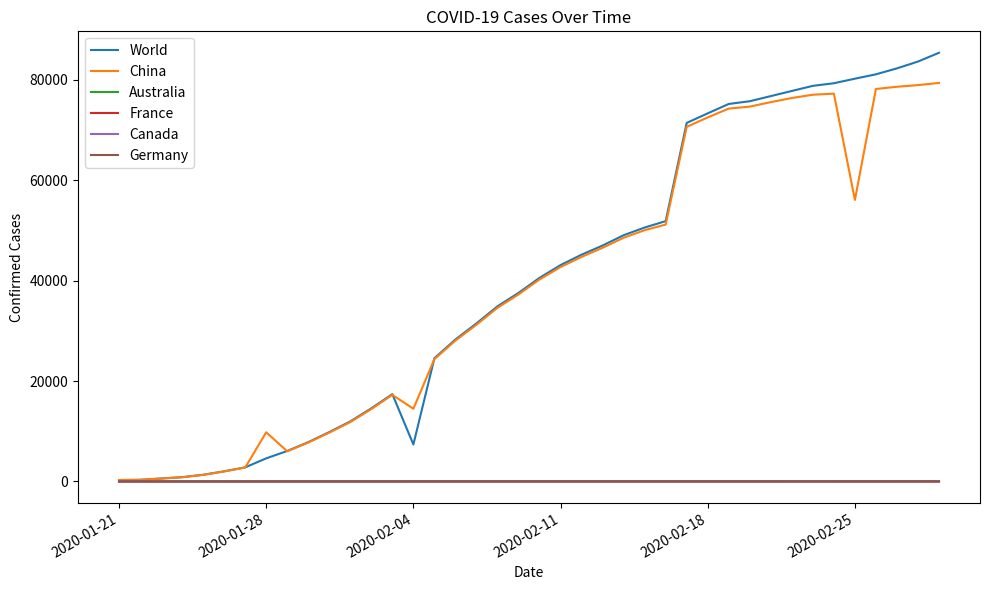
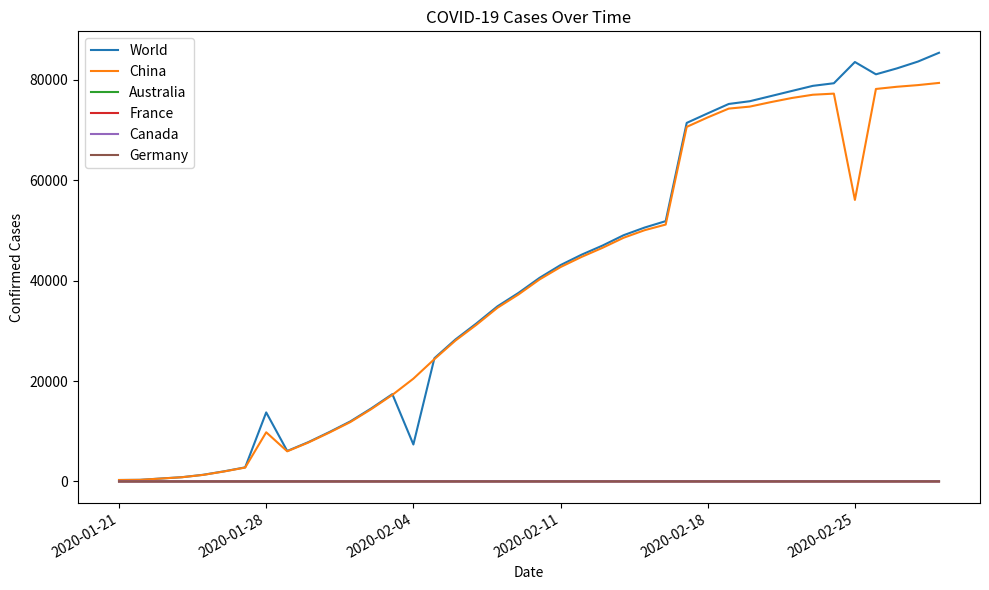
  {
    "World": {
-     "2020-01-28": 5000,
+     "2020-01-28": 14000,
      "2020-02-04": 7000,
      "2020-02-18": 73000,
-     "2020-02-25": 80000
+     "2020-02-25": 84000
    },
    "China": {
      "2020-01-28": 10000,
-     "2020-02-04": 14000,
+     "2020-02-04": 20000,
      "2020-02-18": 73000,
      "2020-02-25": 56000
    },
    "Germany": {
      "2020-01-28": 0,
      "2020-02-04": 0,
      "2020-02-11": 0,
      "2020-02-18": 0,
      "2020-02-25": 0
    }
  }
